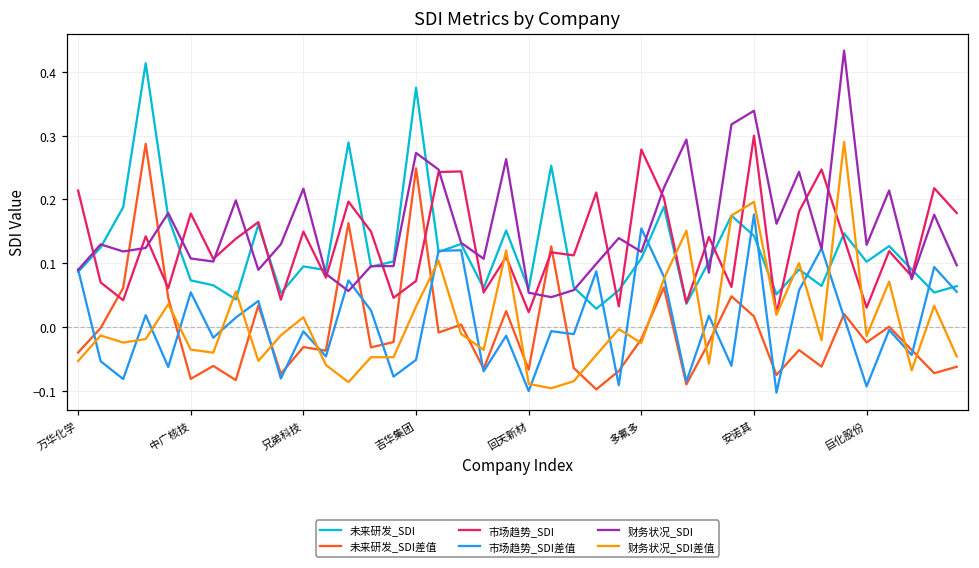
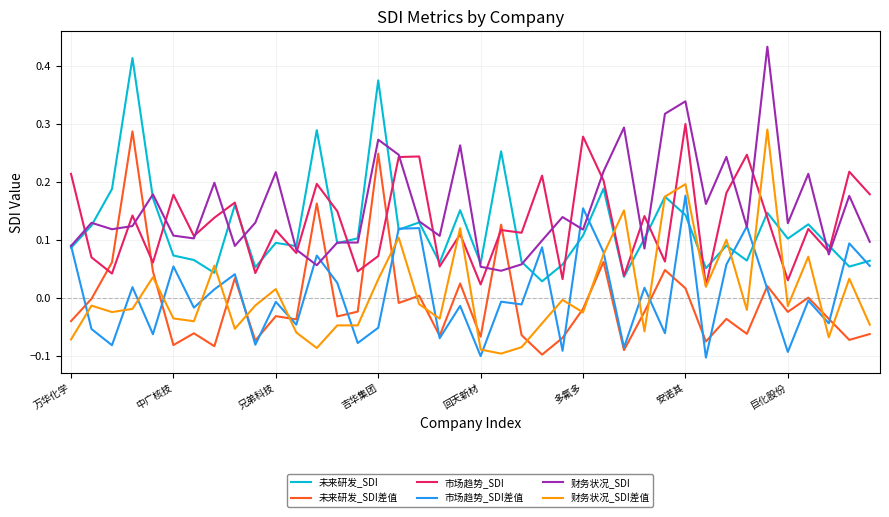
  {
    "未来研发_SDI差值": {
      "万华化学": -0.04,
      "中广核技": -0.08,
      "兄弟科技": -0.03,
      "吉华集团": 0.25,
      "回天新材": -0.07,
      "多氟多": -0.02,
      "安诺其": 0.02,
      "巨化股份": -0.02
    },
    "市场趋势_SDI": {
      "万华化学": 0.21,
      "中广核技": 0.18,
-     "兄弟科技": 0.15,
+     "兄弟科技": 0.12,
      "吉华集团": 0.07,
      "回天新材": 0.02,
      "多氟多": 0.28,
      "安诺其": 0.30,
      "巨化股份": 0.03
    },
    "财务状况_SDI": {
      "中广核技": 0.11,
      "兄弟科技": 0.22,
      "吉华集团": 0.27,
      "回天新材": 0.05,
      "多氟多": 0.12,
      "安诺其": 0.34,
      "巨化股份": 0.13
    },
    "财务状况_SDI差值": {
-     "万华化学": -0.05,
+     "万华化学": -0.07,
      "中广核技": -0.04,
      "兄弟科技": 0.02,
      "吉华集团": 0.03,
      "回天新材": -0.09,
      "多氟多": -0.03,
      "安诺其": 0.20,
      "巨化股份": -0.01
    }
  }
